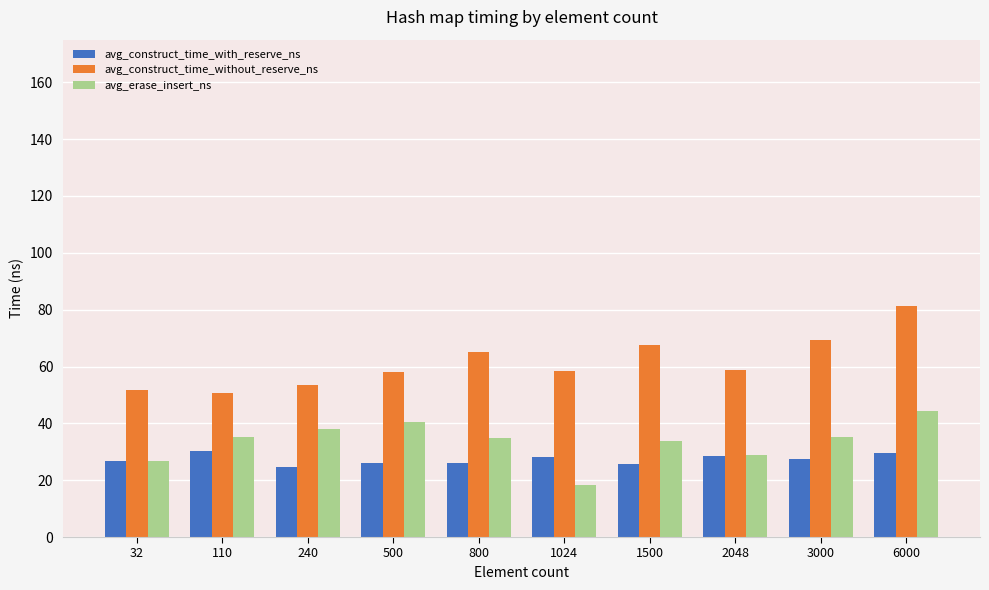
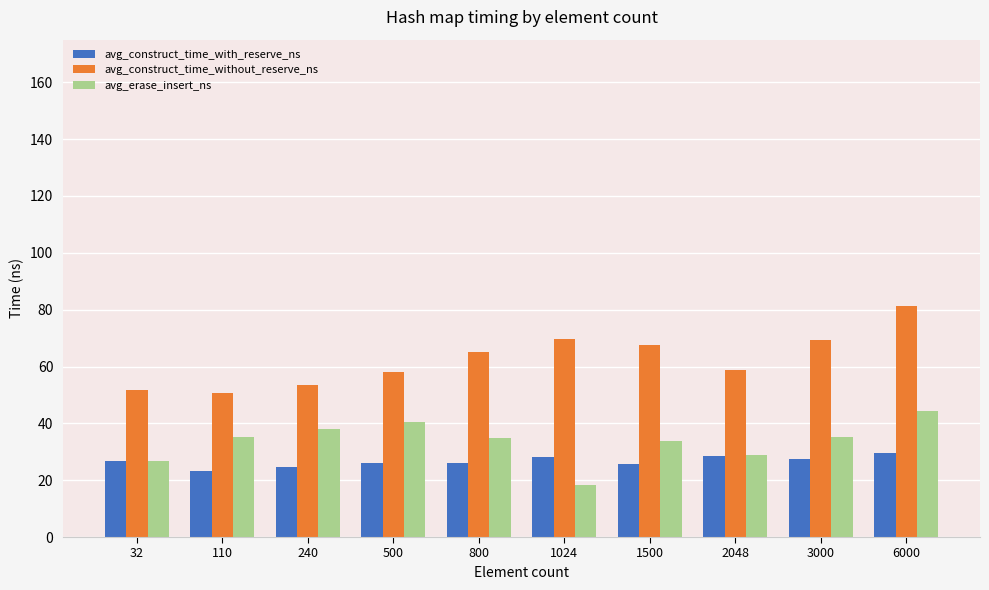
  {
    "avg_construct_time_with_reserve_ns": {
      "32": 27,
-     "110": 30,
+     "110": 23,
      "240": 25,
      "500": 26,
      "800": 26,
      "1024": 28,
      "1500": 26,
      "2048": 28,
      "3000": 27,
      "6000": 30
    },
    "avg_construct_time_without_reserve_ns": {
      "32": 52,
      "110": 51,
      "240": 54,
      "500": 58,
      "800": 65,
-     "1024": 58,
+     "1024": 70,
      "1500": 67,
      "2048": 59,
      "3000": 69,
      "6000": 81
    },
    "avg_erase_insert_ns": {
      "32": 27,
      "110": 35,
      "240": 38,
      "500": 41,
      "800": 35,
      "1024": 18,
      "1500": 34,
      "2048": 29,
      "3000": 35,
      "6000": 44
    }
  }
